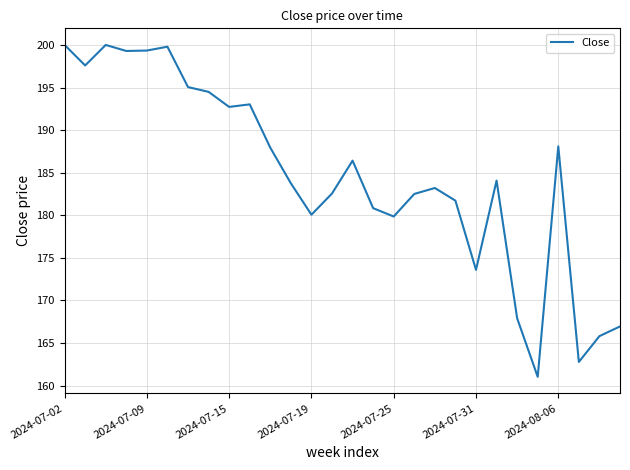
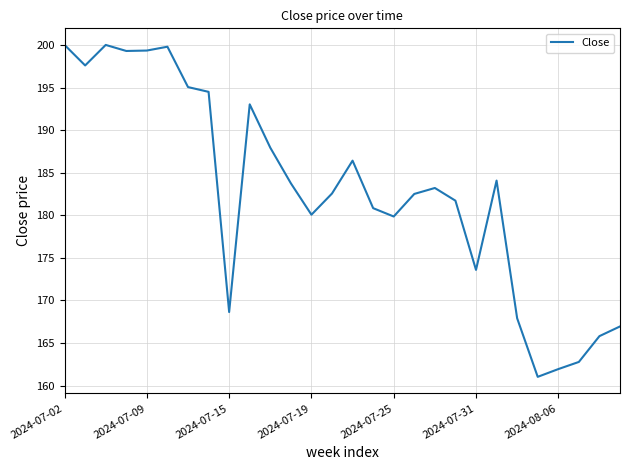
  {
    "2024-07-02": 200,
    "2024-07-09": 199,
-   "2024-07-15": 193,
+   "2024-07-15": 169,
    "2024-07-19": 180,
    "2024-07-25": 180,
    "2024-07-31": 174,
-   "2024-08-06": 188
+   "2024-08-06": 162
  }
